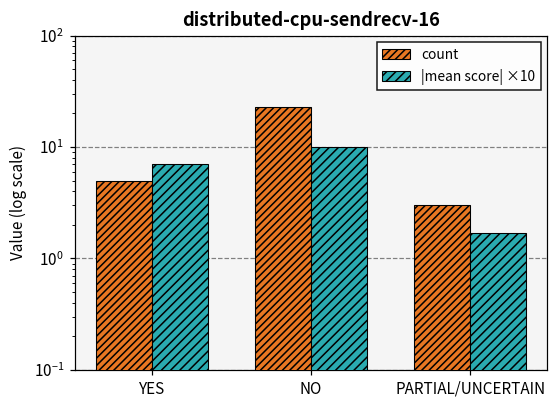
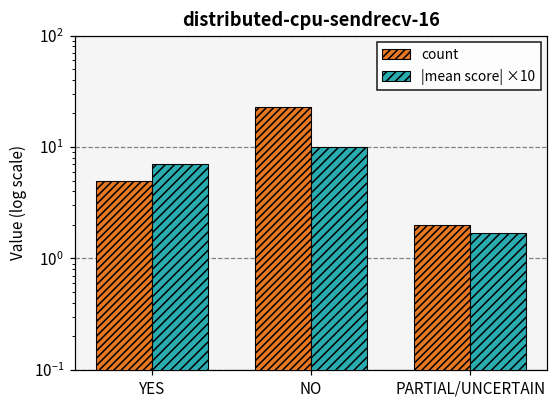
  {
    "count": {
      "YES": 5,
      "NO": 23,
-     "PARTIAL/UNCERTAIN": 3
+     "PARTIAL/UNCERTAIN": 2
    },
    "|mean score| ×10": {
      "YES": 7,
      "NO": 10,
      "PARTIAL/UNCERTAIN": 1.7
    }
  }
